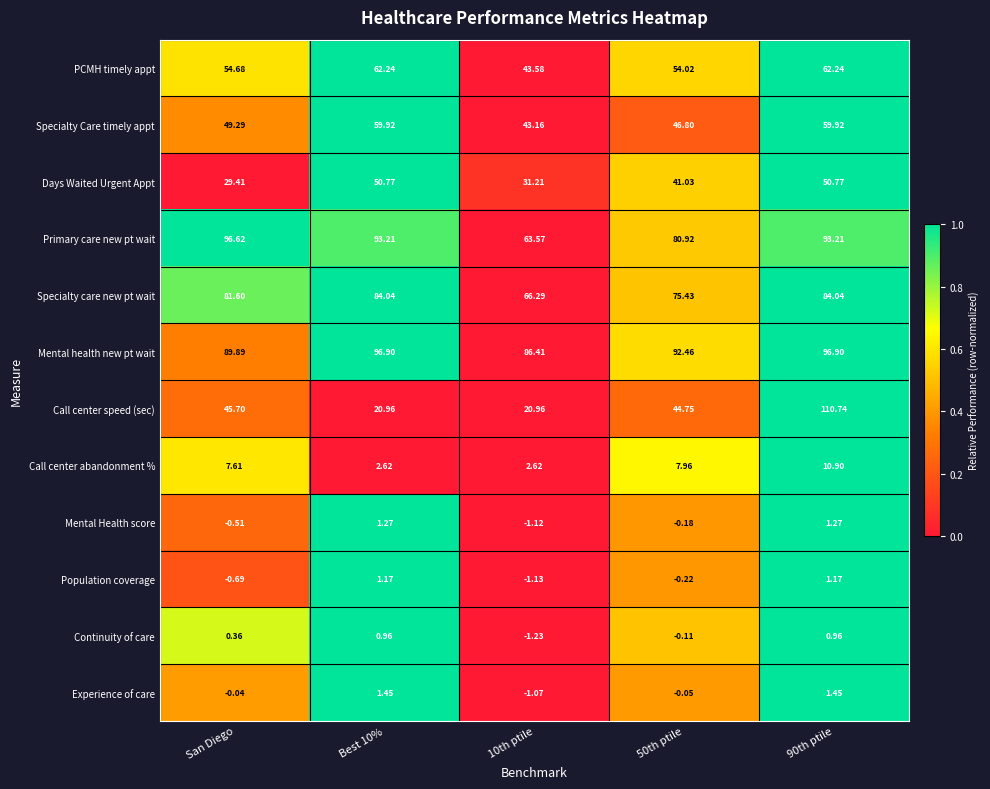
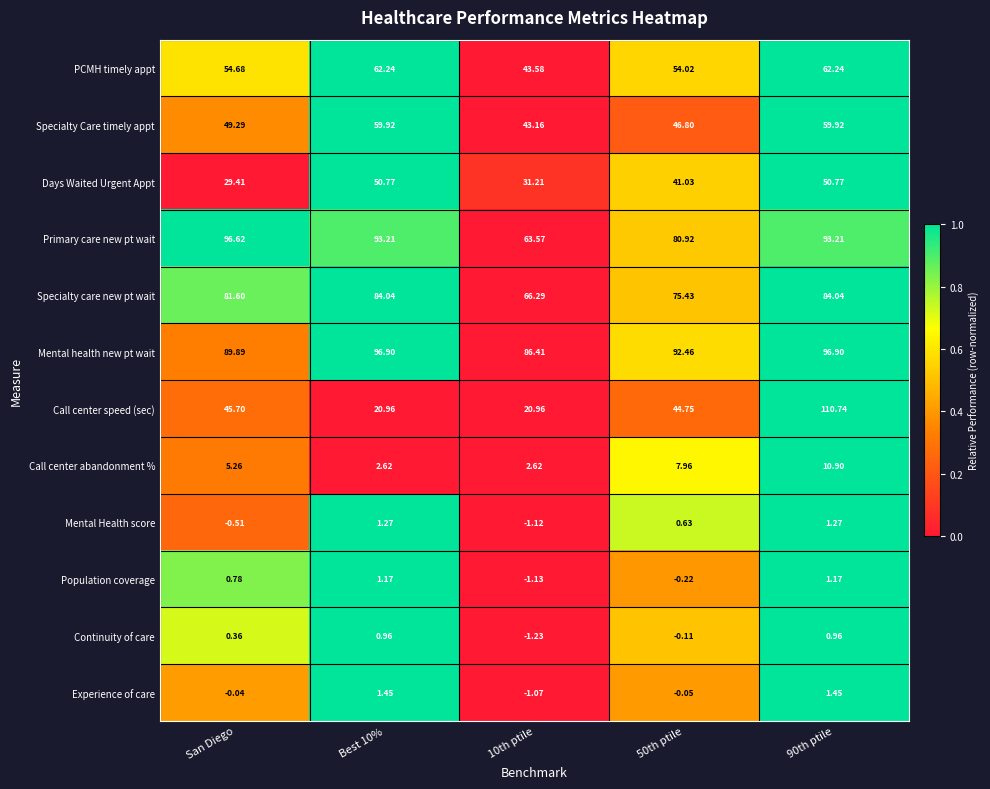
  {
    "PCMH timely appt": {
      "San Diego": 54.68,
      "Best 10%": 62.24,
      "10th ptile": 43.58,
      "50th ptile": 54.02,
      "90th ptile": 62.24
    },
    "Specialty Care timely appt": {
      "San Diego": 49.29,
      "Best 10%": 59.92,
      "10th ptile": 43.16,
      "50th ptile": 46.80,
      "90th ptile": 59.92
    },
    "Days Waited Urgent Appt": {
      "San Diego": 29.41,
      "Best 10%": 50.77,
      "10th ptile": 31.21,
      "50th ptile": 41.03,
      "90th ptile": 50.77
    },
    "Primary care new pt wait": {
      "San Diego": 96.62,
      "Best 10%": 93.21,
      "10th ptile": 63.57,
      "50th ptile": 80.92,
      "90th ptile": 93.21
    },
    "Specialty care new pt wait": {
      "San Diego": 81.60,
      "Best 10%": 84.04,
      "10th ptile": 66.29,
      "50th ptile": 75.43,
      "90th ptile": 84.04
    },
    "Mental health new pt wait": {
      "San Diego": 89.89,
      "Best 10%": 96.90,
      "10th ptile": 86.41,
      "50th ptile": 92.46,
      "90th ptile": 96.90
    },
    "Call center speed (sec)": {
      "San Diego": 45.70,
      "Best 10%": 20.96,
      "10th ptile": 20.96,
      "50th ptile": 44.75,
      "90th ptile": 110.74
    },
    "Call center abandonment %": {
-     "San Diego": 7.61,
+     "San Diego": 5.26,
      "Best 10%": 2.62,
      "10th ptile": 2.62,
      "50th ptile": 7.96,
      "90th ptile": 10.90
    },
    "Mental Health score": {
      "San Diego": -0.51,
      "Best 10%": 1.27,
      "10th ptile": -1.12,
-     "50th ptile": -0.18,
+     "50th ptile": 0.63,
      "90th ptile": 1.27
    },
    "Population coverage": {
-     "San Diego": -0.69,
+     "San Diego": 0.78,
      "Best 10%": 1.17,
      "10th ptile": -1.13,
      "50th ptile": -0.22,
      "90th ptile": 1.17
    },
    "Continuity of care": {
      "San Diego": 0.36,
      "Best 10%": 0.96,
      "10th ptile": -1.23,
      "50th ptile": -0.11,
      "90th ptile": 0.96
    },
    "Experience of care": {
      "San Diego": -0.04,
      "Best 10%": 1.45,
      "10th ptile": -1.07,
      "50th ptile": -0.05,
      "90th ptile": 1.45
    }
  }
